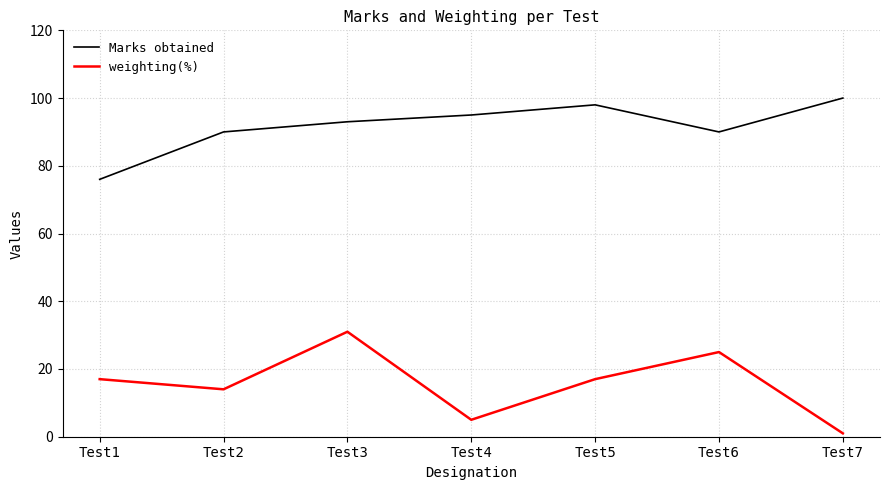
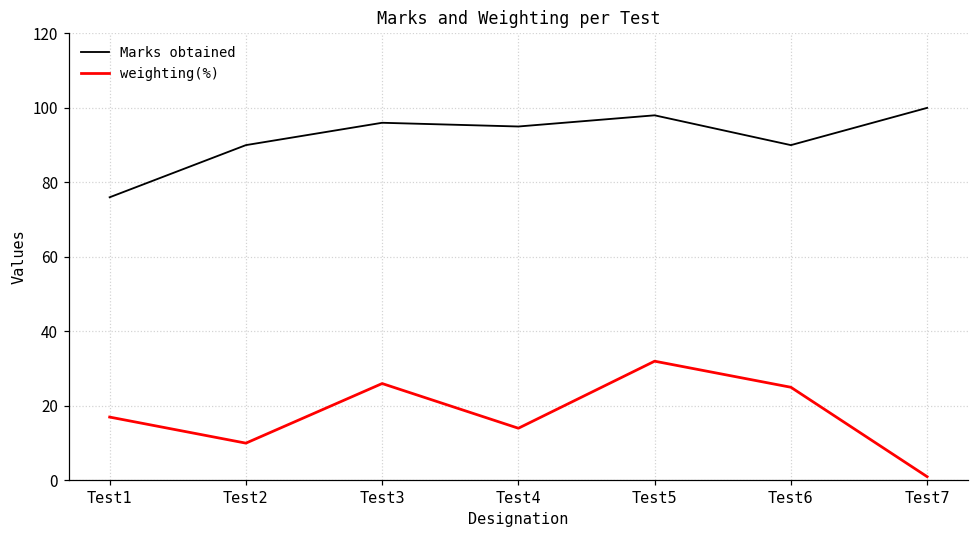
  {
    "Marks obtained": {
      "Test1": 76,
      "Test2": 90,
-     "Test3": 93,
+     "Test3": 96,
      "Test4": 95,
      "Test5": 98,
      "Test6": 90,
      "Test7": 100
    },
    "weighting(%)": {
      "Test1": 17,
-     "Test2": 14,
-     "Test3": 31,
-     "Test4": 5,
-     "Test5": 17,
+     "Test2": 10,
+     "Test3": 26,
+     "Test4": 14,
+     "Test5": 32,
      "Test6": 25,
      "Test7": 1
    }
  }
